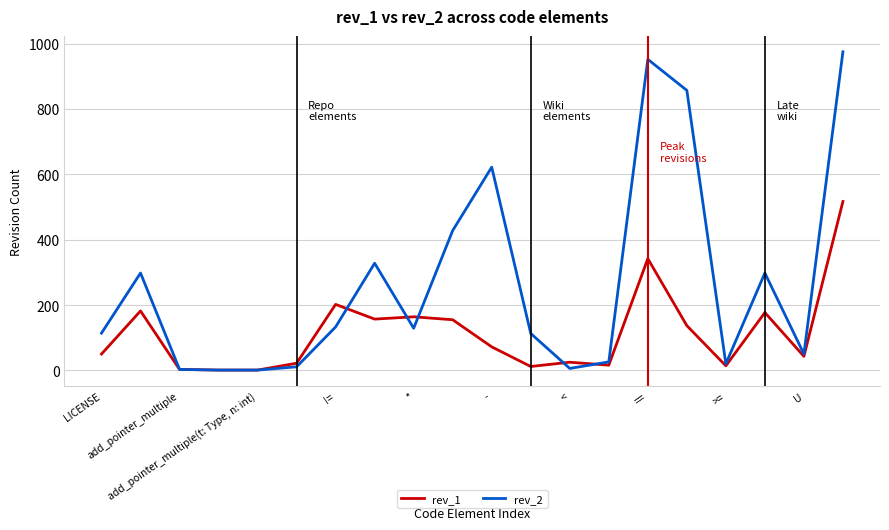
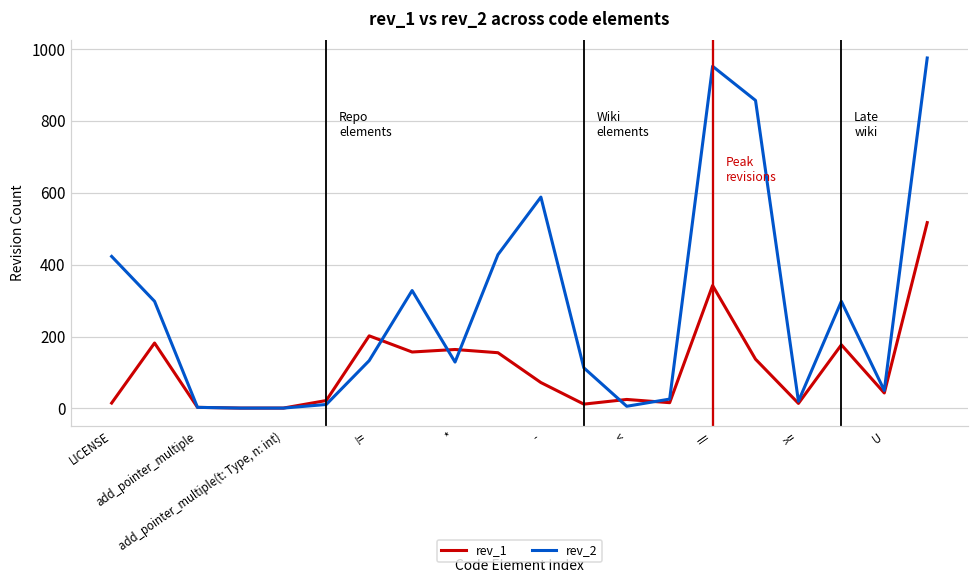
  {
    "rev_1": {
-     "LICENSE": 50,
+     "LICENSE": 20,
      "!=": 200,
      "*": 160,
      "-": 70,
      "<": 30,
      "==": 340
    },
    "rev_2": {
-     "LICENSE": 110,
+     "LICENSE": 420,
      "!=": 130,
      "*": 130,
-     "-": 620,
+     "-": 590,
      "<": 10,
      "==": 950
    }
  }
